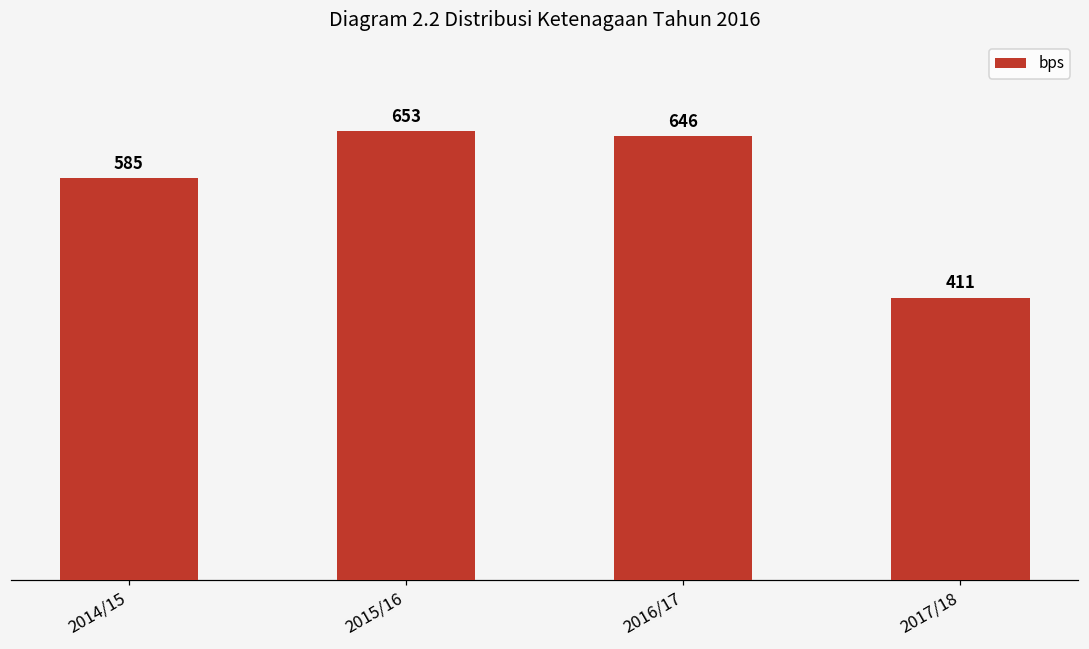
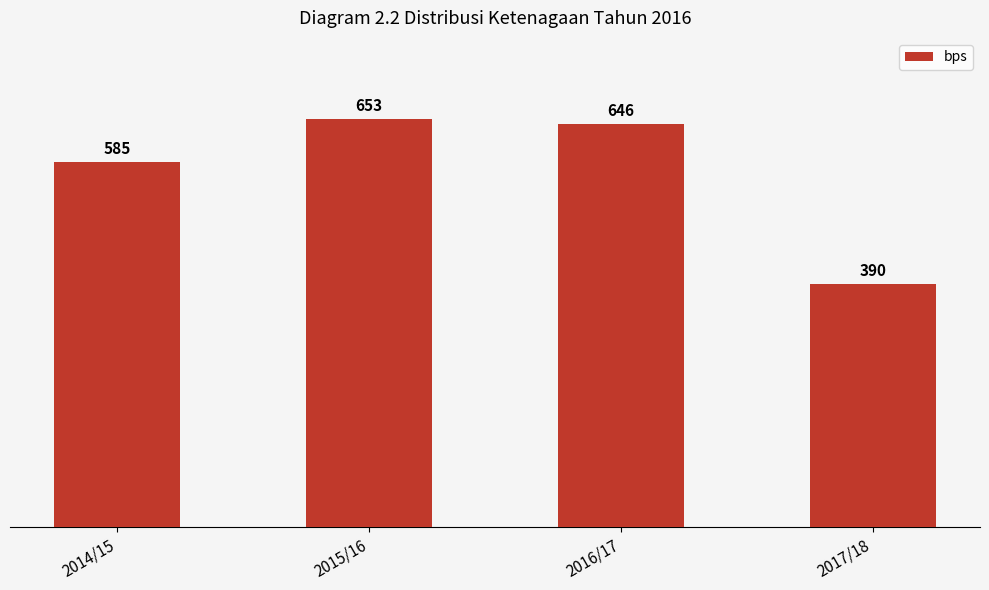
  {
    "2014/15": 585,
    "2015/16": 653,
    "2016/17": 646,
-   "2017/18": 411
+   "2017/18": 390
  }
